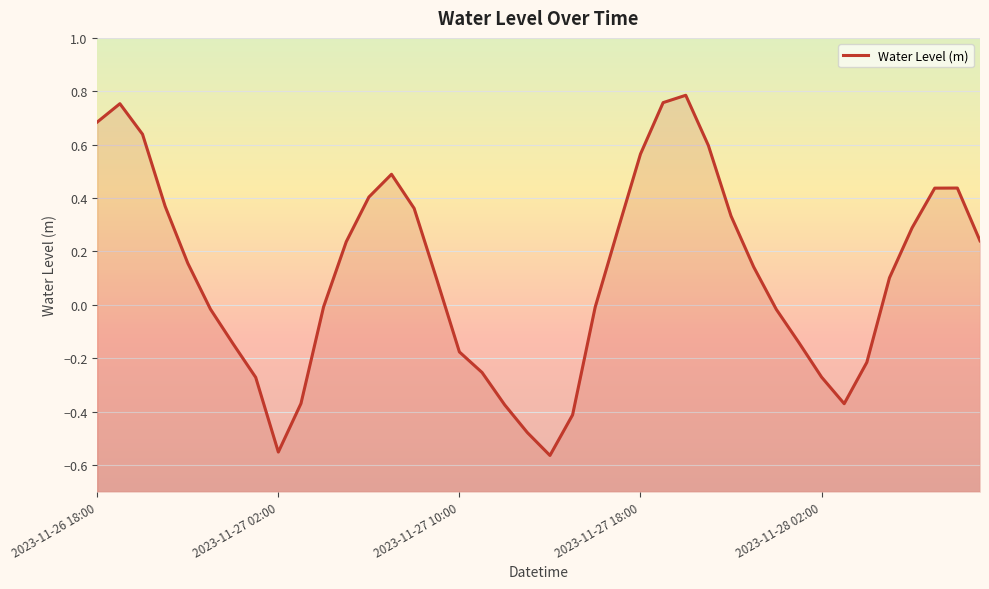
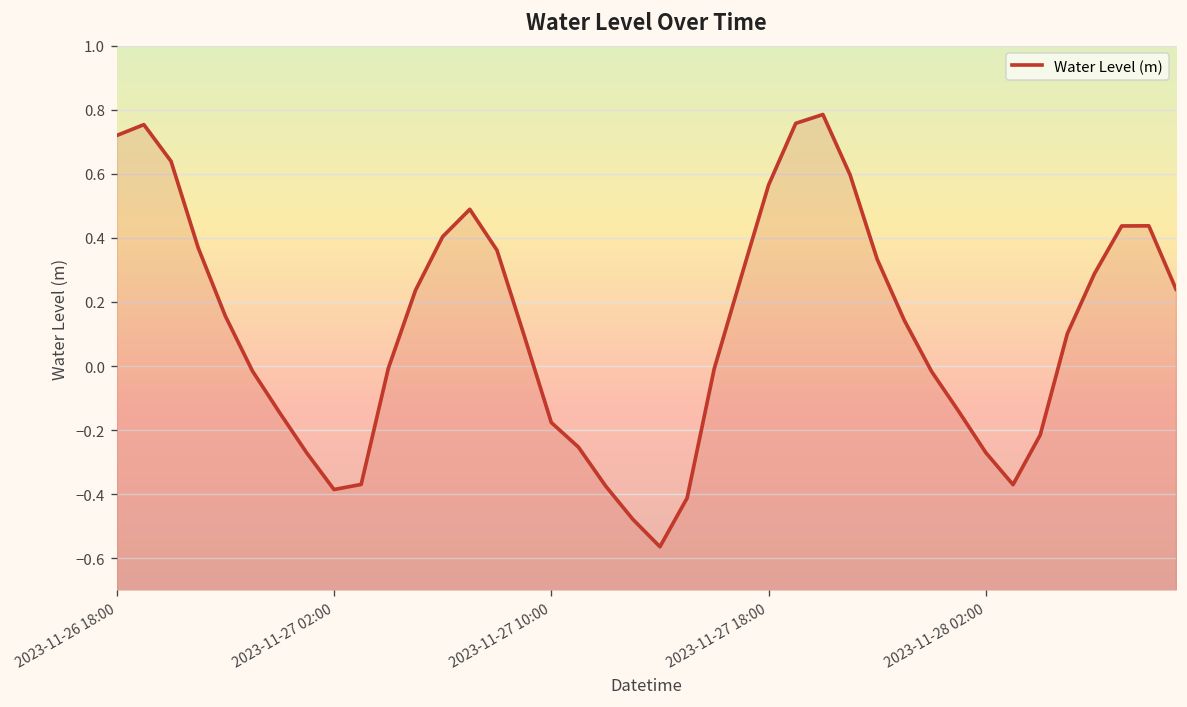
  {
-   "2023-11-26 18:00": 0.68,
-   "2023-11-27 02:00": -0.55,
+   "2023-11-26 18:00": 0.72,
+   "2023-11-27 02:00": -0.39,
    "2023-11-27 10:00": -0.18,
    "2023-11-27 18:00": 0.57,
    "2023-11-28 02:00": -0.27
  }
